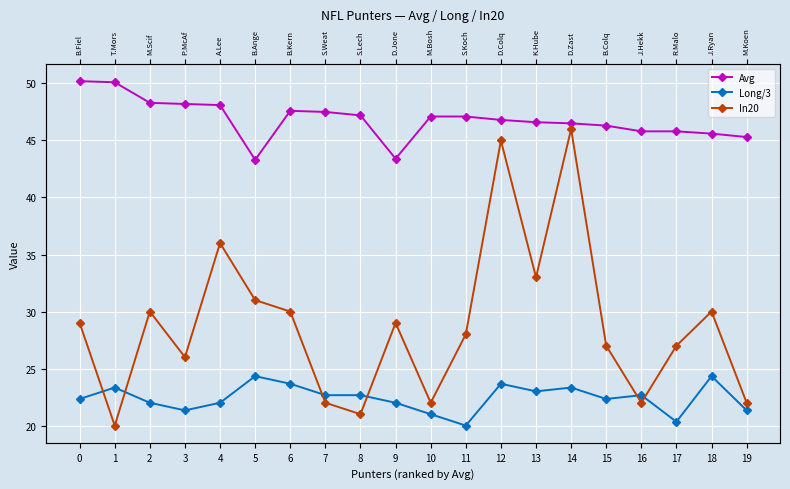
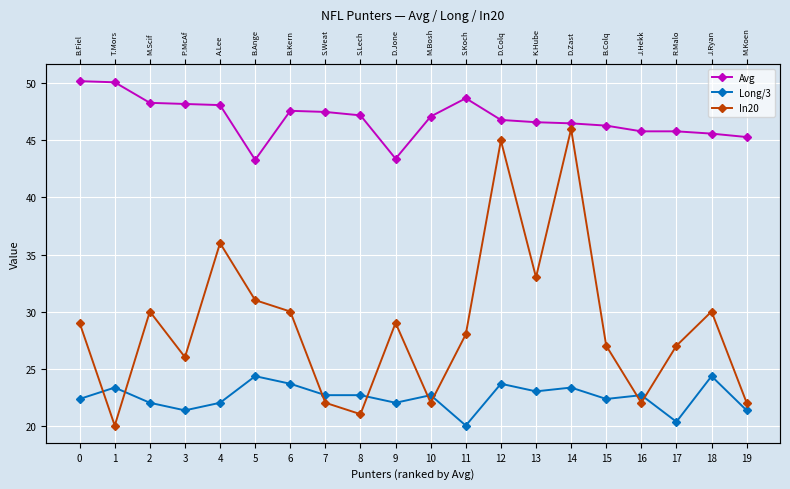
  {
    "Avg": {
      "0": 50.2,
      "1": 50.1,
      "2": 48.3,
      "3": 48.2,
      "4": 48.1,
      "5": 43.3,
      "6": 47.6,
      "7": 47.5,
      "8": 47.2,
      "9": 43.4,
      "10": 47.1,
-     "11": 47.1,
+     "11": 48.7,
      "12": 46.8,
      "13": 46.6,
      "14": 46.5,
      "15": 46.3,
      "16": 45.8,
      "17": 45.8,
      "18": 45.6,
      "19": 45.3
    },
    "Long/3": {
      "0": 22.3,
      "1": 23.3,
      "2": 22.0,
      "3": 21.3,
      "4": 22.0,
      "5": 24.3,
      "6": 23.7,
      "7": 22.7,
      "8": 22.7,
      "9": 22.0,
-     "10": 21.0,
+     "10": 22.7,
      "11": 20.0,
      "12": 23.7,
      "13": 23.0,
      "14": 23.3,
      "15": 22.3,
      "16": 22.7,
      "17": 20.3,
      "18": 24.3,
      "19": 21.3
    },
    "In20": {
      "0": 29.0,
      "1": 20.0,
      "2": 30.0,
      "3": 26.0,
      "4": 36.0,
      "5": 31.0,
      "6": 30.0,
      "7": 22.0,
      "8": 21.0,
      "9": 29.0,
      "10": 22.0,
      "11": 28.0,
      "12": 45.0,
      "13": 33.0,
      "14": 46.0,
      "15": 27.0,
      "16": 22.0,
      "17": 27.0,
      "18": 30.0,
      "19": 22.0
    }
  }
